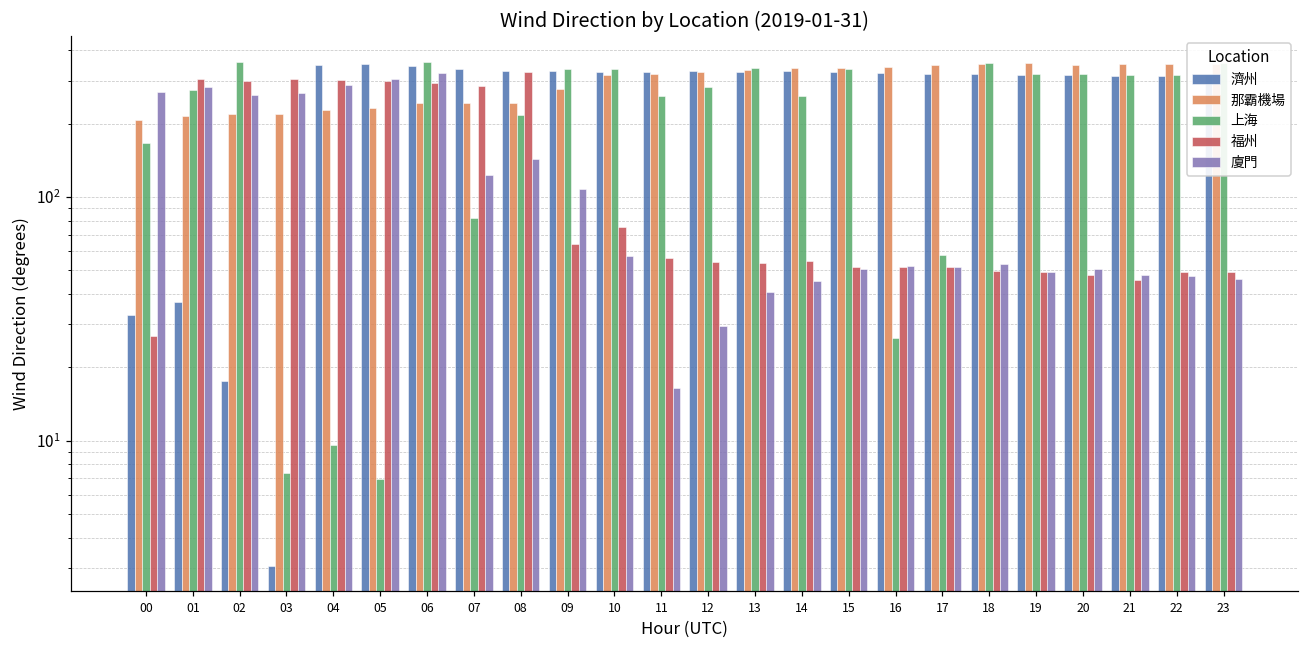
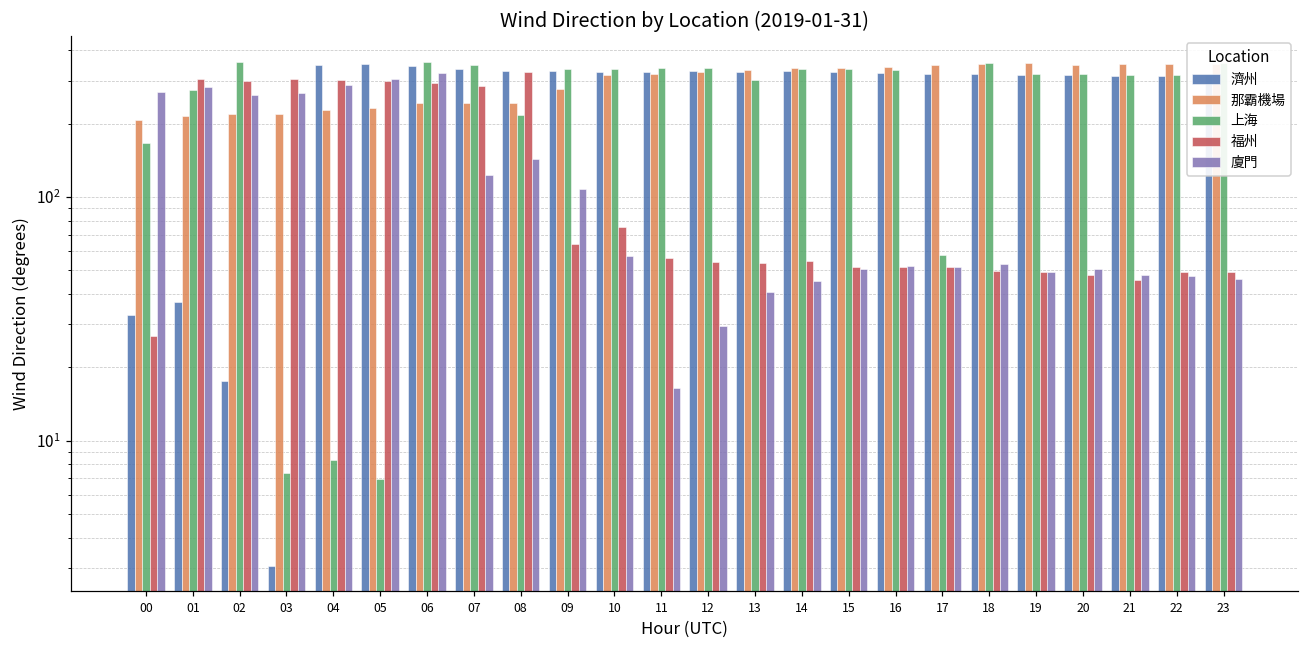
  {
    "上海": {
      "00": 170,
      "01": 270,
      "02": 360,
      "03": 7.4,
-     "04": 9.6,
+     "04": 8.3,
      "05": 6.9,
      "06": 360,
-     "07": 82,
+     "07": 350,
      "08": 220,
      "09": 330,
      "10": 340,
-     "11": 260,
-     "12": 280,
-     "13": 340,
-     "14": 260,
+     "11": 340,
+     "12": 340,
+     "13": 300,
+     "14": 340,
      "15": 330,
-     "16": 26,
+     "16": 330,
      "17": 58,
      "18": 350,
      "19": 320,
      "20": 320,
      "21": 320,
      "22": 320
    }
  }
